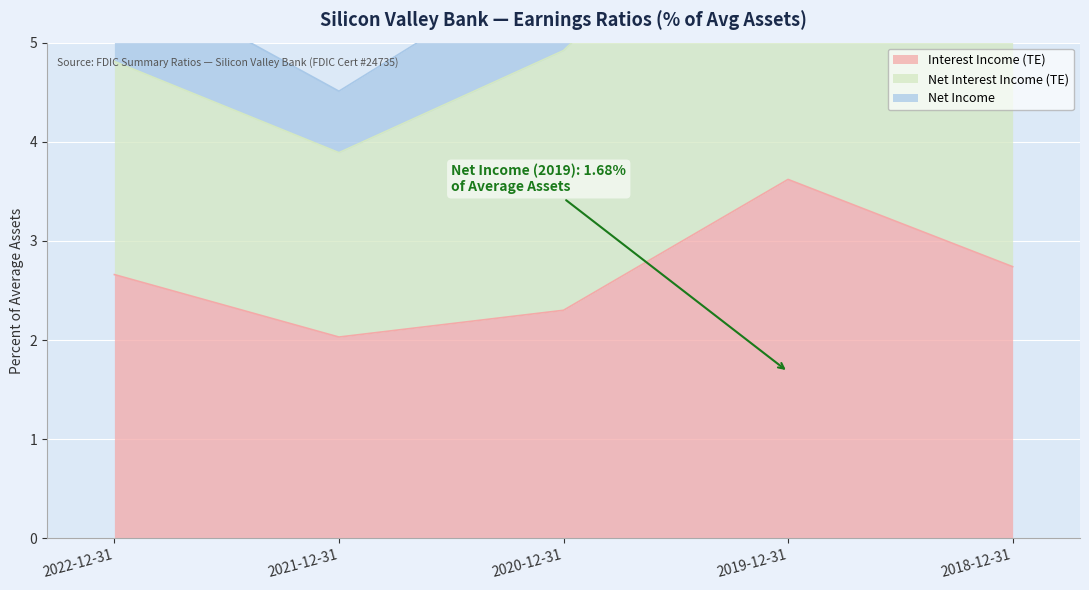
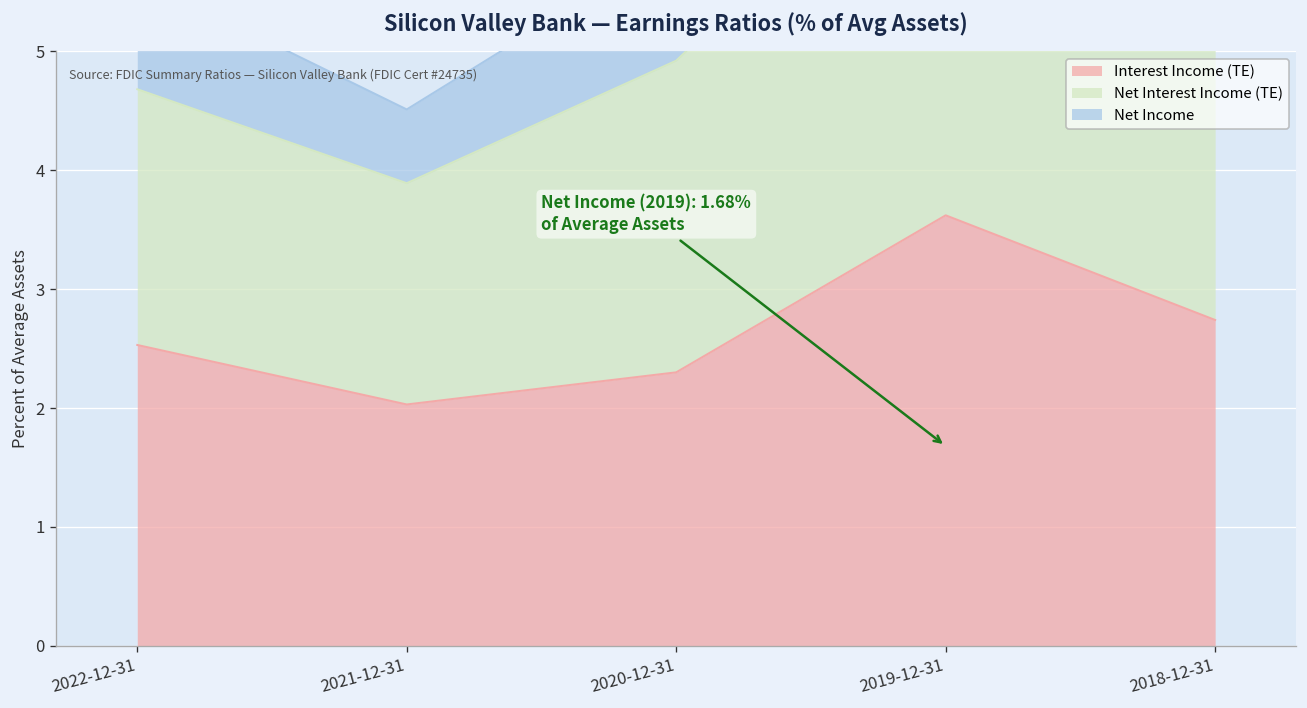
  {
    "Interest Income (TE)": {
-     "2022-12-31": 2.7,
+     "2022-12-31": 2.5,
      "2021-12-31": 2.0,
      "2019-12-31": 3.6,
      "2018-12-31": 2.7
    },
    "Net Interest Income (TE)": {
      "2021-12-31": 1.9,
      "2020-12-31": 2.6
    },
    "Net Income": {
      "2021-12-31": 0.6
    }
  }
